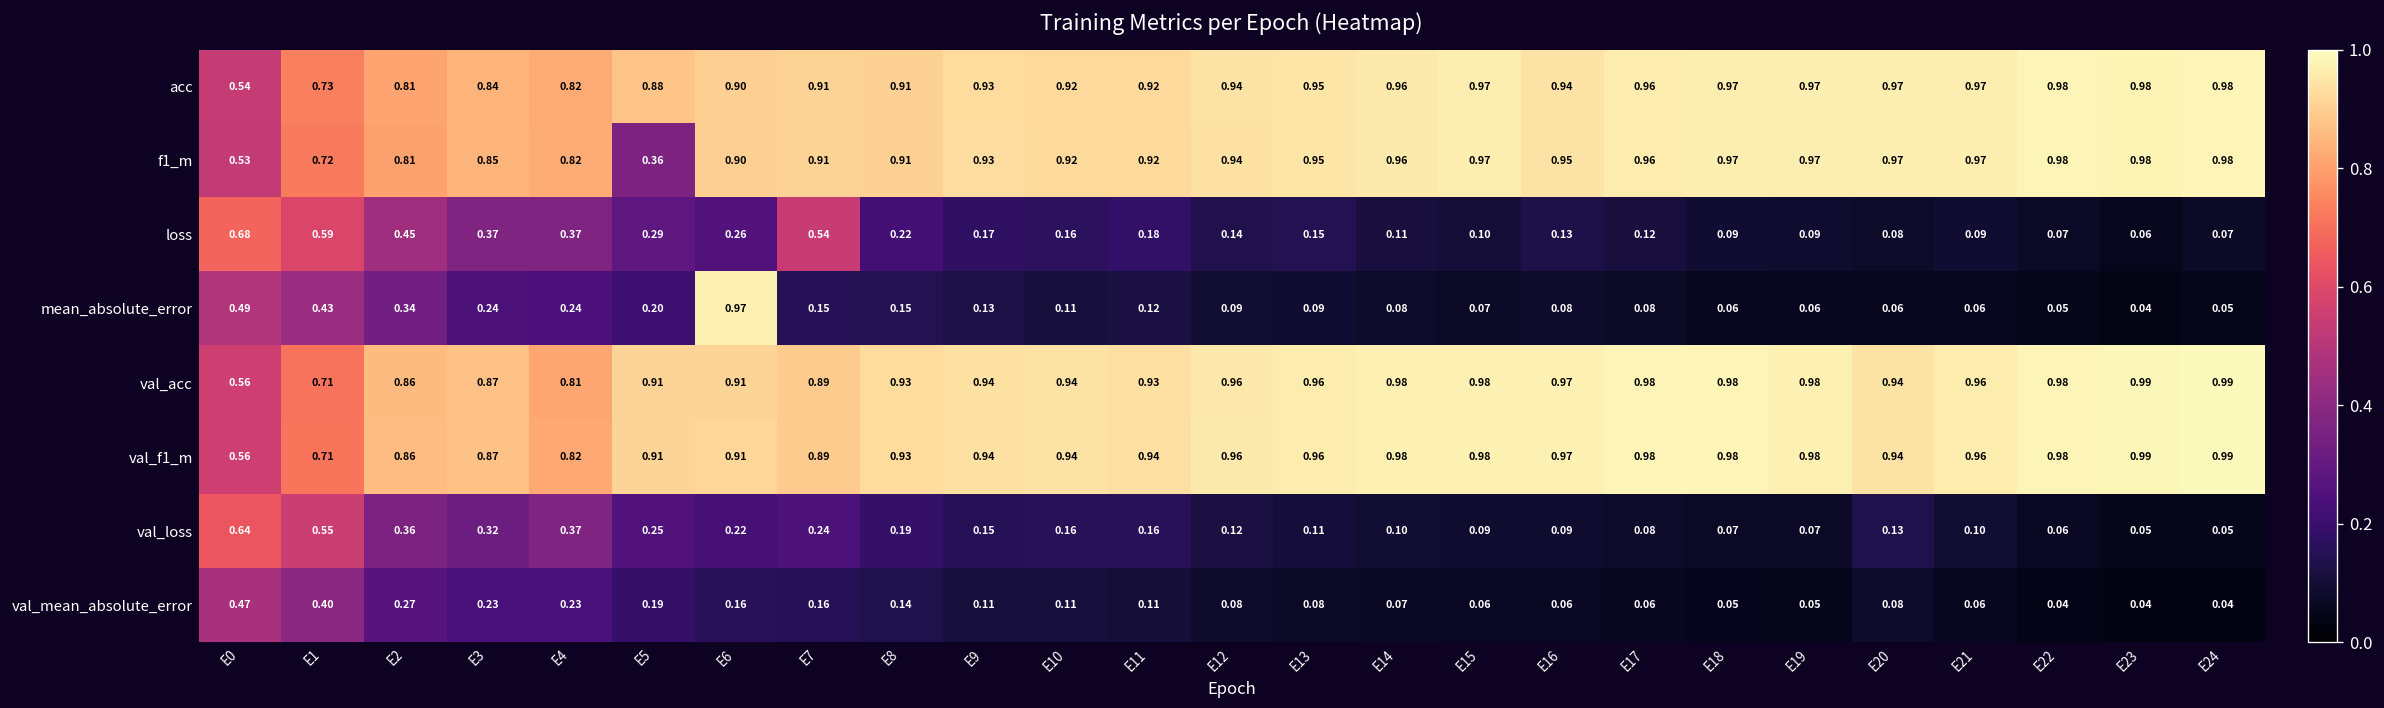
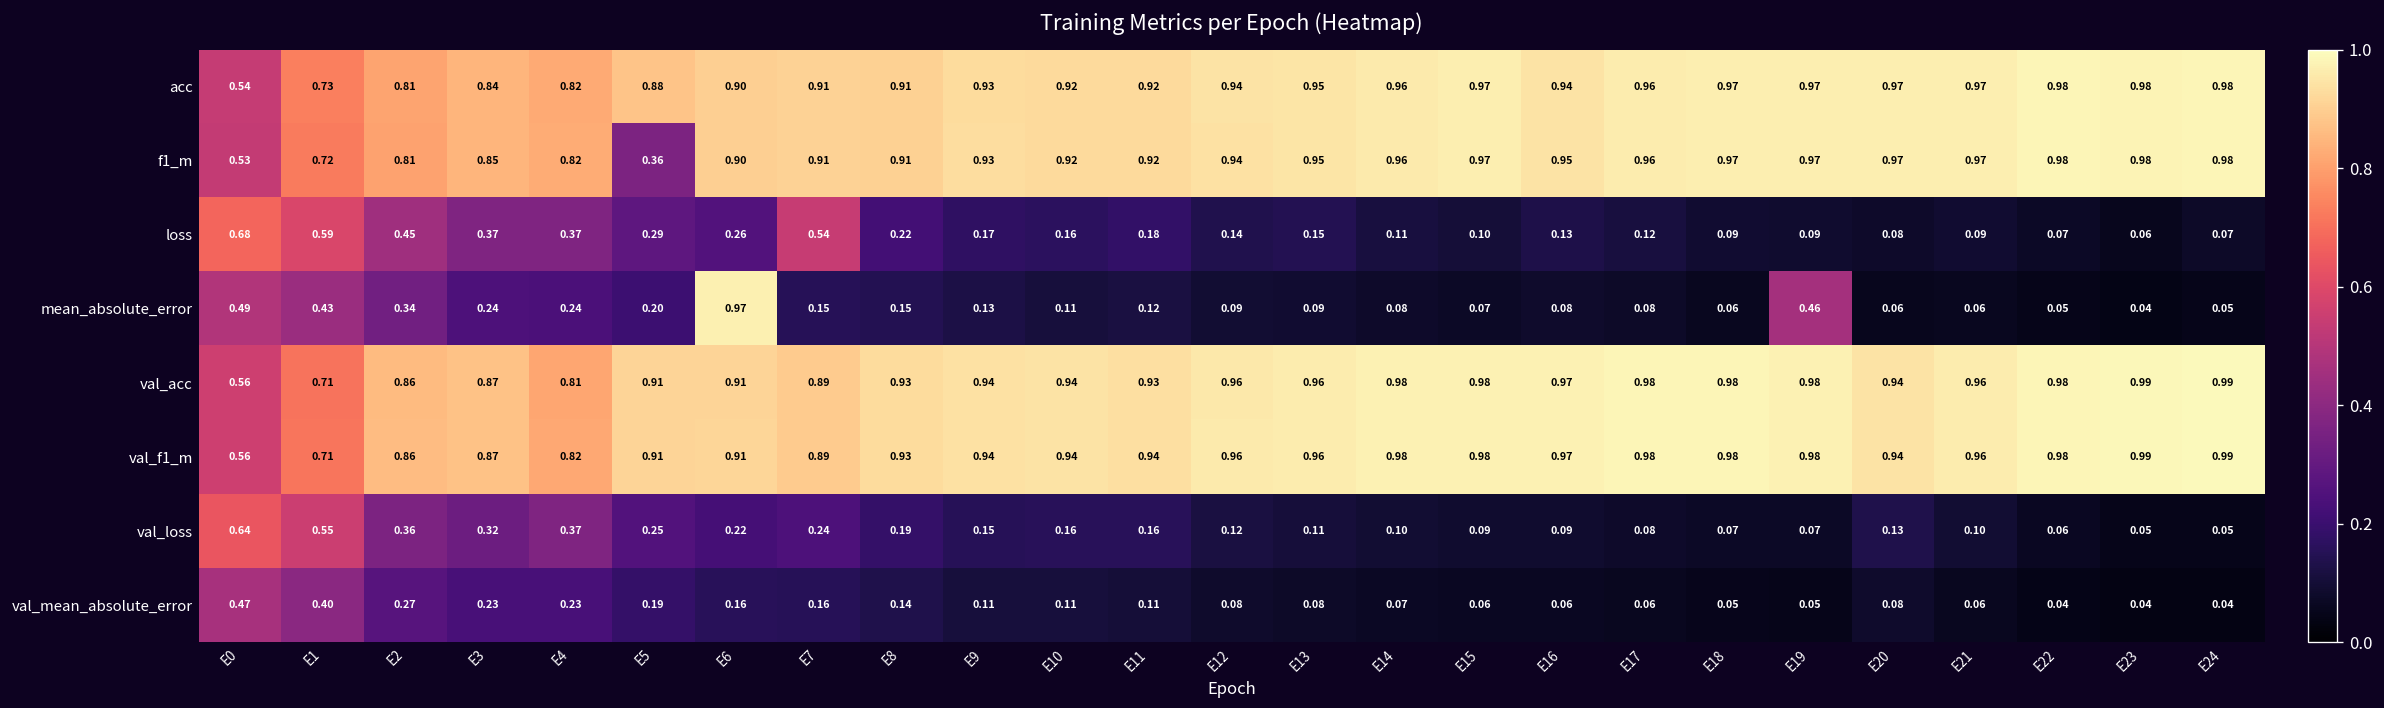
  {
    "acc": {
      "E0": 0.54,
      "E1": 0.73,
      "E2": 0.81,
      "E3": 0.84,
      "E4": 0.82,
      "E5": 0.88,
      "E6": 0.90,
      "E7": 0.91,
      "E8": 0.91,
      "E9": 0.93,
      "E10": 0.92,
      "E11": 0.92,
      "E12": 0.94,
      "E13": 0.95,
      "E14": 0.96,
      "E15": 0.97,
      "E16": 0.94,
      "E17": 0.96,
      "E18": 0.97,
      "E19": 0.97,
      "E20": 0.97,
      "E21": 0.97,
      "E22": 0.98,
      "E23": 0.98,
      "E24": 0.98
    },
    "f1_m": {
      "E0": 0.53,
      "E1": 0.72,
      "E2": 0.81,
      "E3": 0.85,
      "E4": 0.82,
      "E5": 0.36,
      "E6": 0.90,
      "E7": 0.91,
      "E8": 0.91,
      "E9": 0.93,
      "E10": 0.92,
      "E11": 0.92,
      "E12": 0.94,
      "E13": 0.95,
      "E14": 0.96,
      "E15": 0.97,
      "E16": 0.95,
      "E17": 0.96,
      "E18": 0.97,
      "E19": 0.97,
      "E20": 0.97,
      "E21": 0.97,
      "E22": 0.98,
      "E23": 0.98,
      "E24": 0.98
    },
    "loss": {
      "E0": 0.68,
      "E1": 0.59,
      "E2": 0.45,
      "E3": 0.37,
      "E4": 0.37,
      "E5": 0.29,
      "E6": 0.26,
      "E7": 0.54,
      "E8": 0.22,
      "E9": 0.17,
      "E10": 0.16,
      "E11": 0.18,
      "E12": 0.14,
      "E13": 0.15,
      "E14": 0.11,
      "E15": 0.10,
      "E16": 0.13,
      "E17": 0.12,
      "E18": 0.09,
      "E19": 0.09,
      "E20": 0.08,
      "E21": 0.09,
      "E22": 0.07,
      "E23": 0.06,
      "E24": 0.07
    },
    "mean_absolute_error": {
      "E0": 0.49,
      "E1": 0.43,
      "E2": 0.34,
      "E3": 0.24,
      "E4": 0.24,
      "E5": 0.20,
      "E6": 0.97,
      "E7": 0.15,
      "E8": 0.15,
      "E9": 0.13,
      "E10": 0.11,
      "E11": 0.12,
      "E12": 0.09,
      "E13": 0.09,
      "E14": 0.08,
      "E15": 0.07,
      "E16": 0.08,
      "E17": 0.08,
      "E18": 0.06,
-     "E19": 0.06,
+     "E19": 0.46,
      "E20": 0.06,
      "E21": 0.06,
      "E22": 0.05,
      "E23": 0.04,
      "E24": 0.05
    },
    "val_acc": {
      "E0": 0.56,
      "E1": 0.71,
      "E2": 0.86,
      "E3": 0.87,
      "E4": 0.81,
      "E5": 0.91,
      "E6": 0.91,
      "E7": 0.89,
      "E8": 0.93,
      "E9": 0.94,
      "E10": 0.94,
      "E11": 0.93,
      "E12": 0.96,
      "E13": 0.96,
      "E14": 0.98,
      "E15": 0.98,
      "E16": 0.97,
      "E17": 0.98,
      "E18": 0.98,
      "E19": 0.98,
      "E20": 0.94,
      "E21": 0.96,
      "E22": 0.98,
      "E23": 0.99,
      "E24": 0.99
    },
    "val_f1_m": {
      "E0": 0.56,
      "E1": 0.71,
      "E2": 0.86,
      "E3": 0.87,
      "E4": 0.82,
      "E5": 0.91,
      "E6": 0.91,
      "E7": 0.89,
      "E8": 0.93,
      "E9": 0.94,
      "E10": 0.94,
      "E11": 0.94,
      "E12": 0.96,
      "E13": 0.96,
      "E14": 0.98,
      "E15": 0.98,
      "E16": 0.97,
      "E17": 0.98,
      "E18": 0.98,
      "E19": 0.98,
      "E20": 0.94,
      "E21": 0.96,
      "E22": 0.98,
      "E23": 0.99,
      "E24": 0.99
    },
    "val_loss": {
      "E0": 0.64,
      "E1": 0.55,
      "E2": 0.36,
      "E3": 0.32,
      "E4": 0.37,
      "E5": 0.25,
      "E6": 0.22,
      "E7": 0.24,
      "E8": 0.19,
      "E9": 0.15,
      "E10": 0.16,
      "E11": 0.16,
      "E12": 0.12,
      "E13": 0.11,
      "E14": 0.10,
      "E15": 0.09,
      "E16": 0.09,
      "E17": 0.08,
      "E18": 0.07,
      "E19": 0.07,
      "E20": 0.13,
      "E21": 0.10,
      "E22": 0.06,
      "E23": 0.05,
      "E24": 0.05
    },
    "val_mean_absolute_error": {
      "E0": 0.47,
      "E1": 0.40,
      "E2": 0.27,
      "E3": 0.23,
      "E4": 0.23,
      "E5": 0.19,
      "E6": 0.16,
      "E7": 0.16,
      "E8": 0.14,
      "E9": 0.11,
      "E10": 0.11,
      "E11": 0.11,
      "E12": 0.08,
      "E13": 0.08,
      "E14": 0.07,
      "E15": 0.06,
      "E16": 0.06,
      "E17": 0.06,
      "E18": 0.05,
      "E19": 0.05,
      "E20": 0.08,
      "E21": 0.06,
      "E22": 0.04,
      "E23": 0.04,
      "E24": 0.04
    }
  }
